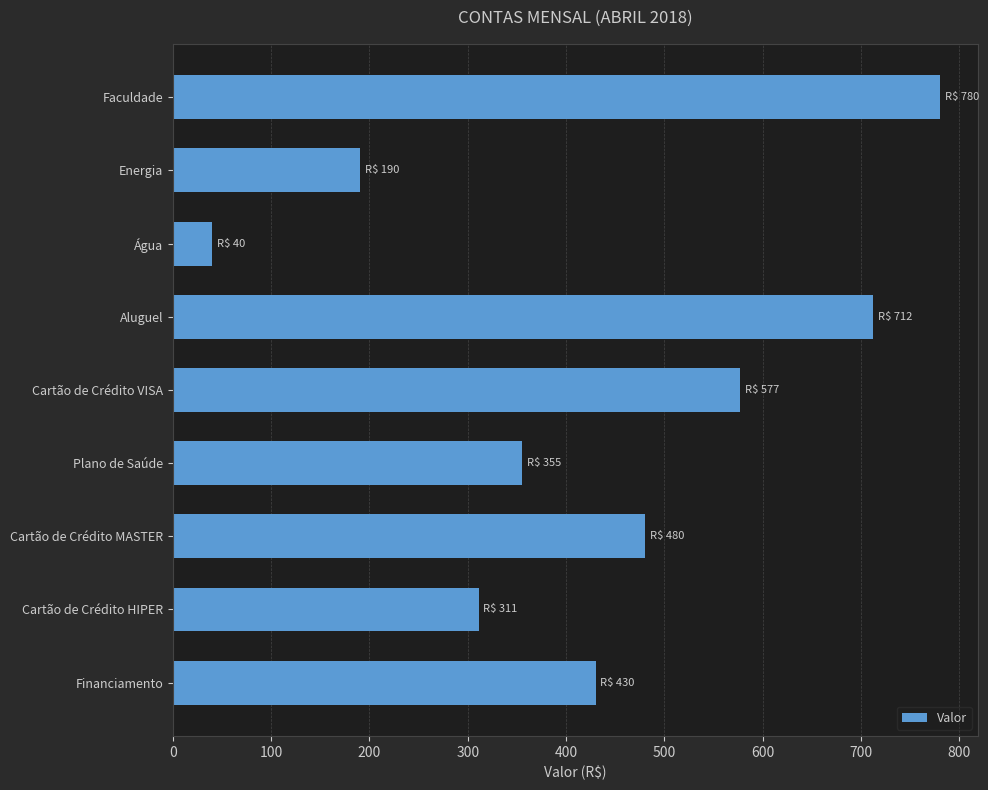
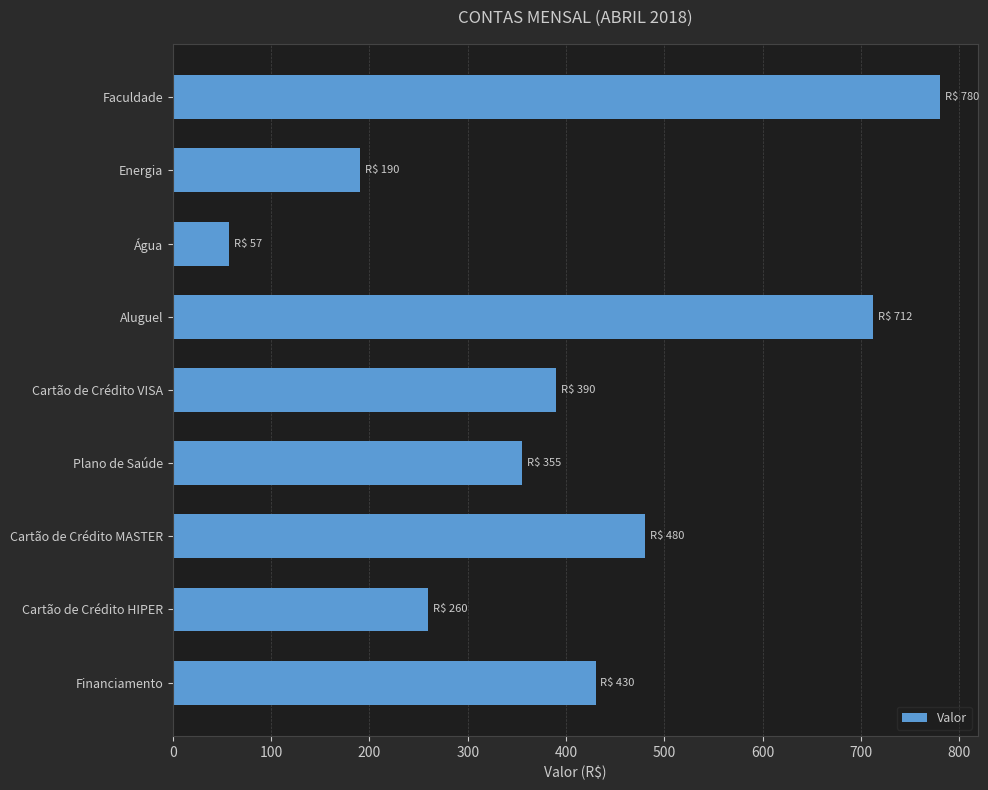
  {
    "Faculdade": 780,
    "Energia": 190,
-   "Água": 40,
+   "Água": 57,
    "Aluguel": 712,
-   "Cartão de Crédito VISA": 577,
+   "Cartão de Crédito VISA": 390,
    "Plano de Saúde": 355,
    "Cartão de Crédito MASTER": 480,
-   "Cartão de Crédito HIPER": 311,
+   "Cartão de Crédito HIPER": 260,
    "Financiamento": 430
  }
